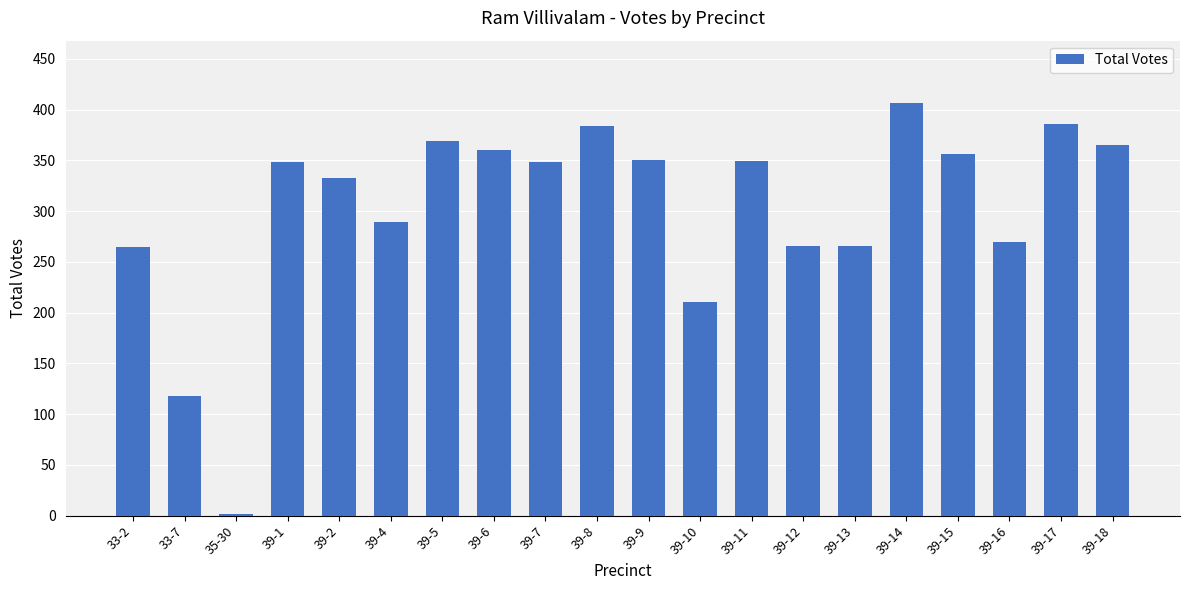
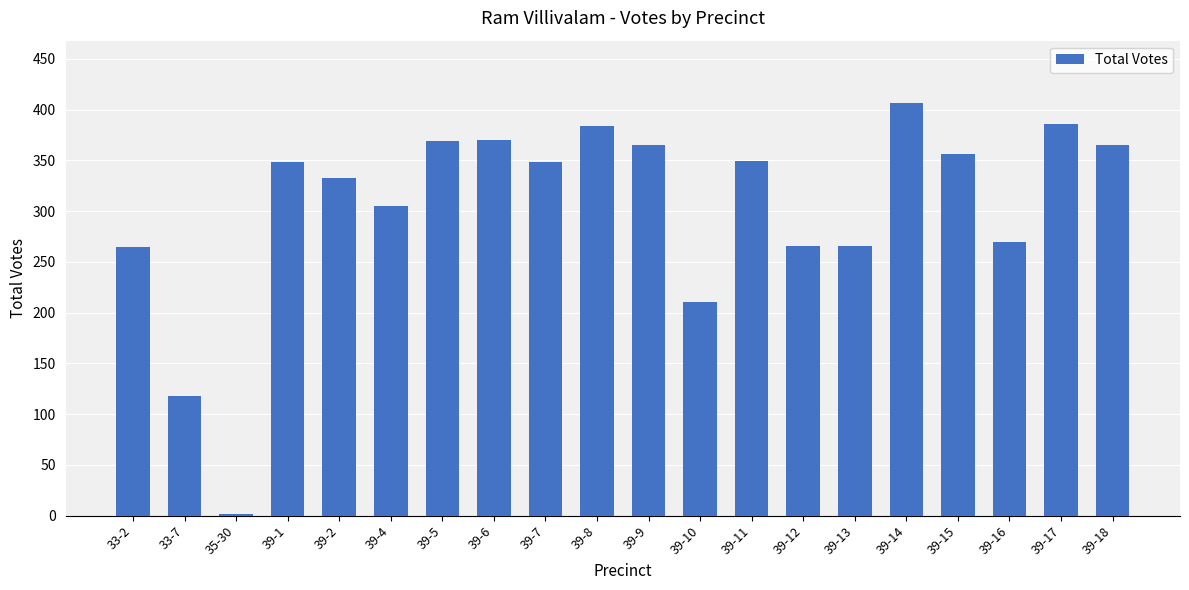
  {
    "33-2": 265,
    "33-7": 118,
    "39-1": 348,
    "39-2": 333,
-   "39-4": 289,
+   "39-4": 305,
    "39-5": 369,
-   "39-6": 360,
+   "39-6": 370,
    "39-7": 348,
    "39-8": 384,
-   "39-9": 350,
+   "39-9": 365,
    "39-10": 211,
    "39-11": 349,
    "39-12": 266,
    "39-13": 266,
    "39-14": 407,
    "39-15": 356,
    "39-16": 270,
    "39-17": 386,
    "39-18": 365
  }
